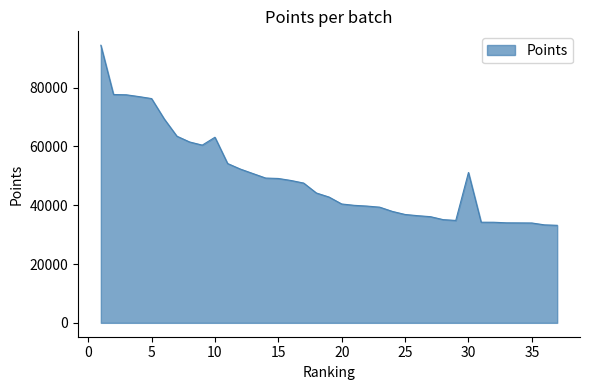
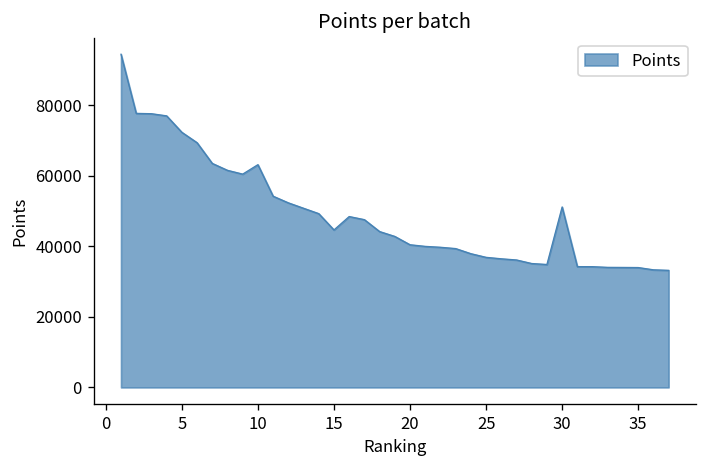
  {
-   "5": 76000,
+   "5": 72000,
    "10": 63000,
-   "15": 49000,
+   "15": 45000,
    "20": 40000,
    "25": 37000,
    "30": 51000,
    "35": 34000
  }
